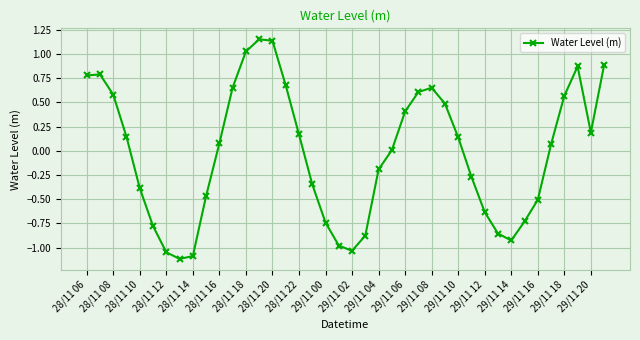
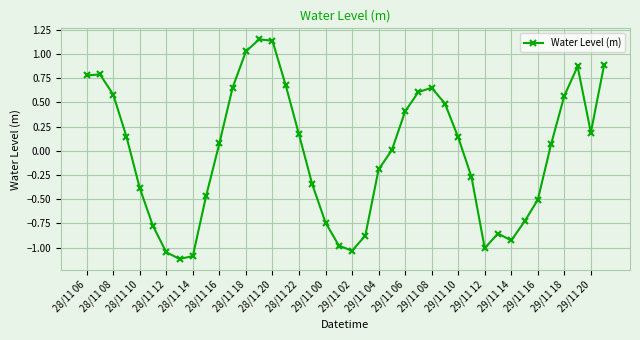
  {
    "28/11 06": 0.8,
    "28/11 08": 0.6,
    "28/11 10": -0.4,
    "28/11 12": -1.0,
    "28/11 14": -1.1,
    "28/11 16": 0.1,
    "28/11 18": 1.0,
    "28/11 20": 1.1,
    "28/11 22": 0.2,
    "29/11 00": -0.7,
    "29/11 02": -1.0,
    "29/11 04": -0.2,
    "29/11 06": 0.4,
    "29/11 08": 0.7,
    "29/11 10": 0.1,
-   "29/11 12": -0.6,
+   "29/11 12": -1.0,
    "29/11 14": -0.9,
    "29/11 16": -0.5,
    "29/11 18": 0.6,
    "29/11 20": 0.2
  }
